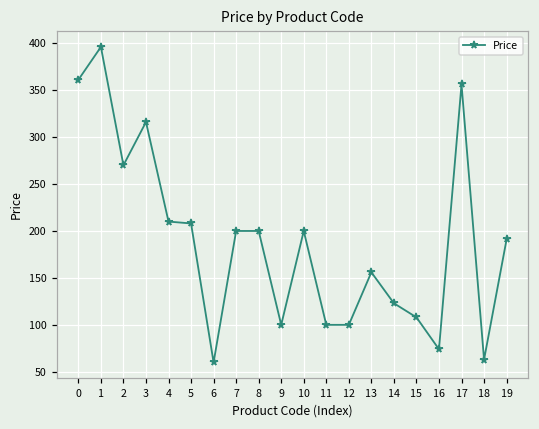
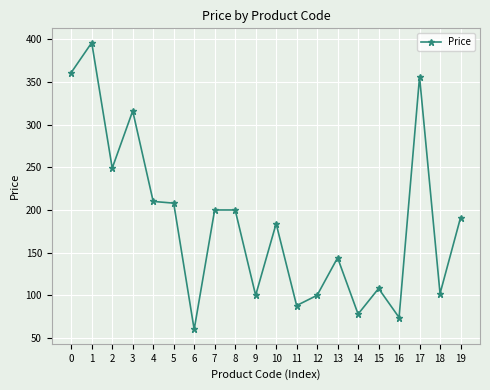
  {
    "0": 360,
    "1": 400,
-   "2": 270,
+   "2": 250,
    "3": 320,
    "4": 210,
    "5": 210,
    "6": 60,
    "7": 200,
    "8": 200,
    "9": 100,
-   "10": 200,
-   "11": 100,
+   "10": 180,
+   "11": 90,
    "12": 100,
-   "13": 160,
-   "14": 120,
+   "13": 140,
+   "14": 80,
    "15": 110,
    "16": 70,
    "17": 360,
-   "18": 60,
+   "18": 100,
    "19": 190
  }
